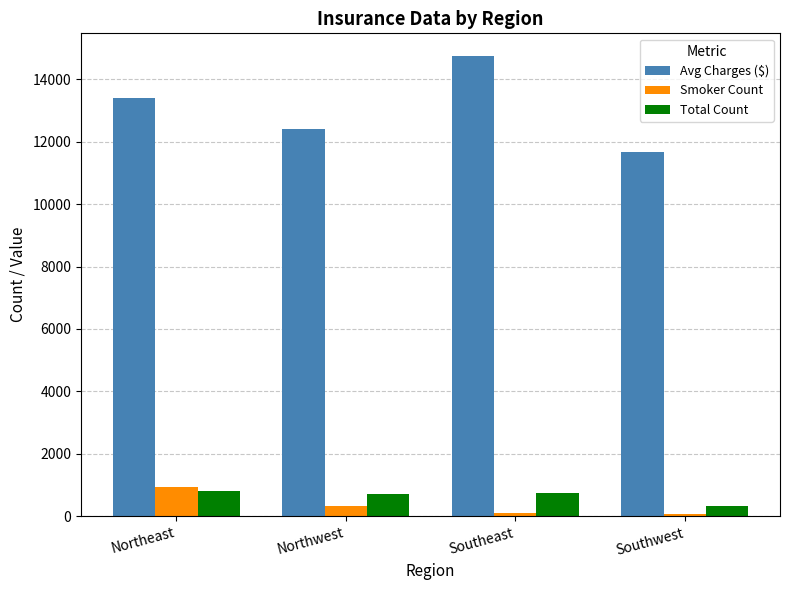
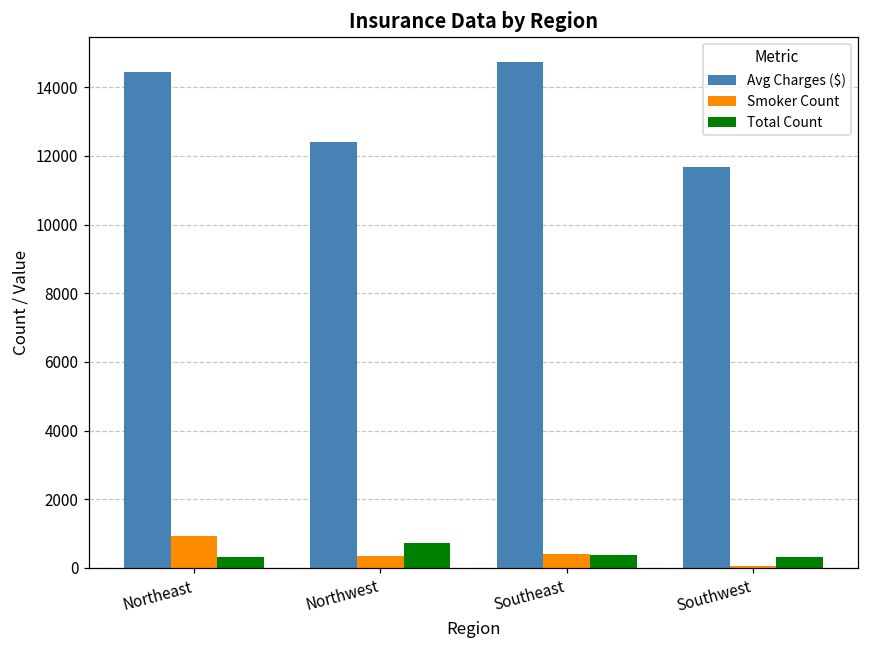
  {
    "Avg Charges ($)": {
-     "Northeast": 13400,
+     "Northeast": 14400,
      "Northwest": 12400,
      "Southeast": 14700,
      "Southwest": 11700
    },
    "Smoker Count": {
      "Northeast": 900,
      "Northwest": 300,
-     "Southeast": 100
+     "Southeast": 400
    },
    "Total Count": {
-     "Northeast": 800,
+     "Northeast": 300,
      "Northwest": 700,
-     "Southeast": 800,
+     "Southeast": 400,
      "Southwest": 300
    }
  }
